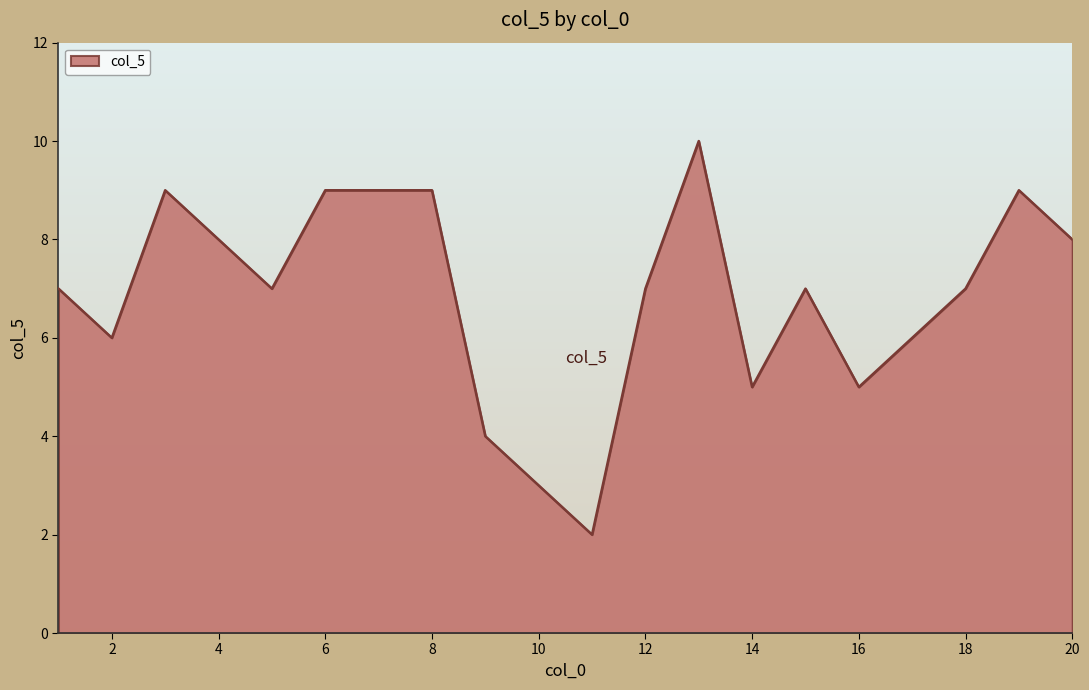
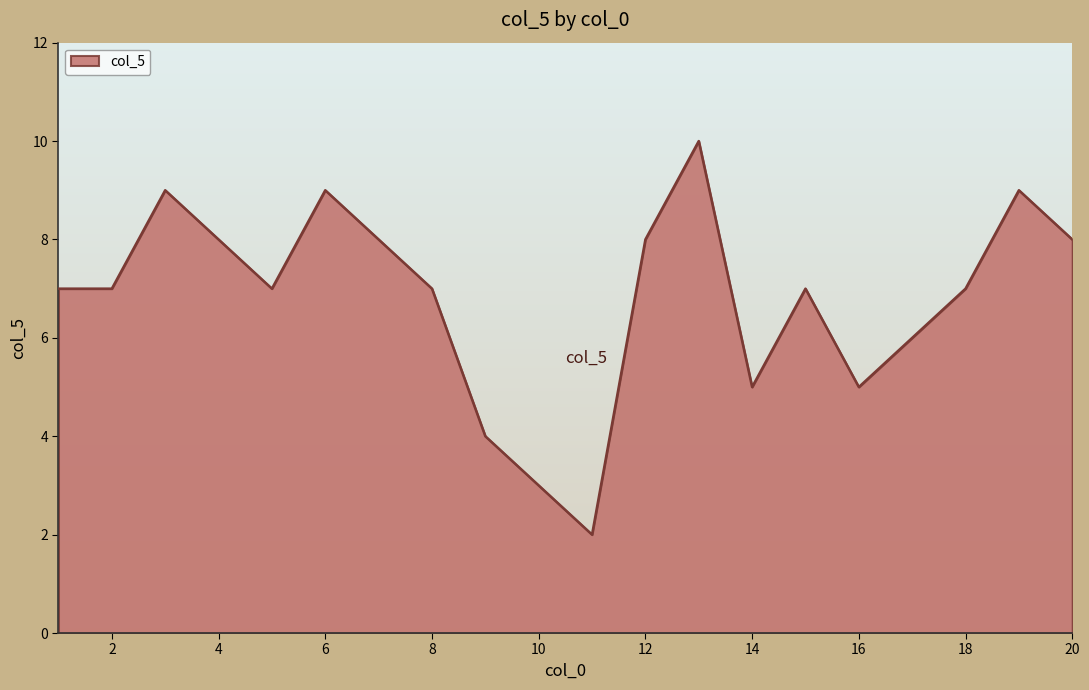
  {
-   "2": 6,
+   "2": 7,
    "6": 9,
-   "8": 9,
-   "12": 7,
+   "8": 7,
+   "12": 8,
    "14": 5,
    "16": 5,
    "18": 7,
    "20": 8
  }
